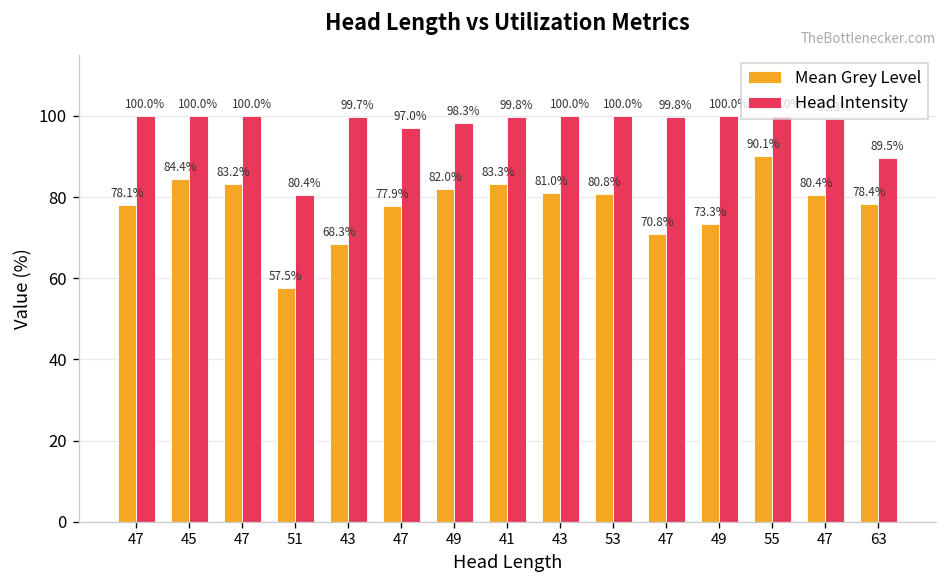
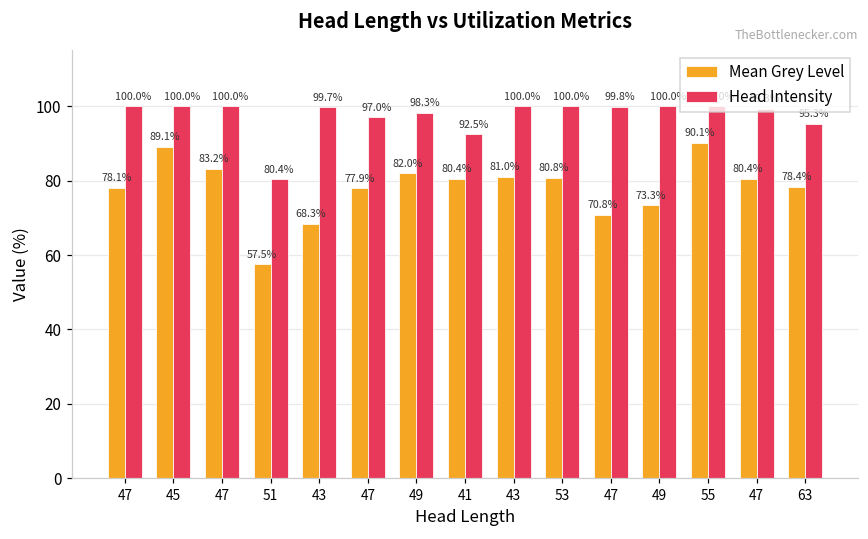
  {
    "Mean Grey Level": {
-     "45": "84.4%",
+     "45": "89.1%",
      "51": "57.5%",
-     "41": "83.3%",
+     "41": "80.4%",
      "53": "80.8%",
      "55": "90.1%",
      "63": "78.4%"
    },
    "Head Intensity": {
      "45": "100.0%",
      "51": "80.4%",
-     "41": "99.8%",
+     "41": "92.5%",
      "53": "100.0%",
-     "63": "89.5%"
+     "63": "95.3%"
    }
  }
